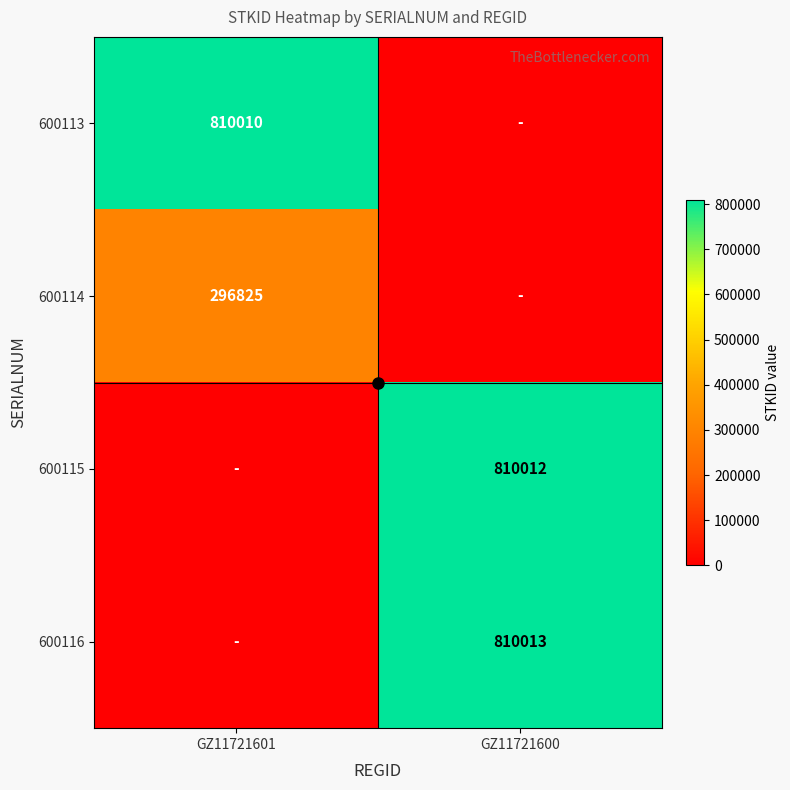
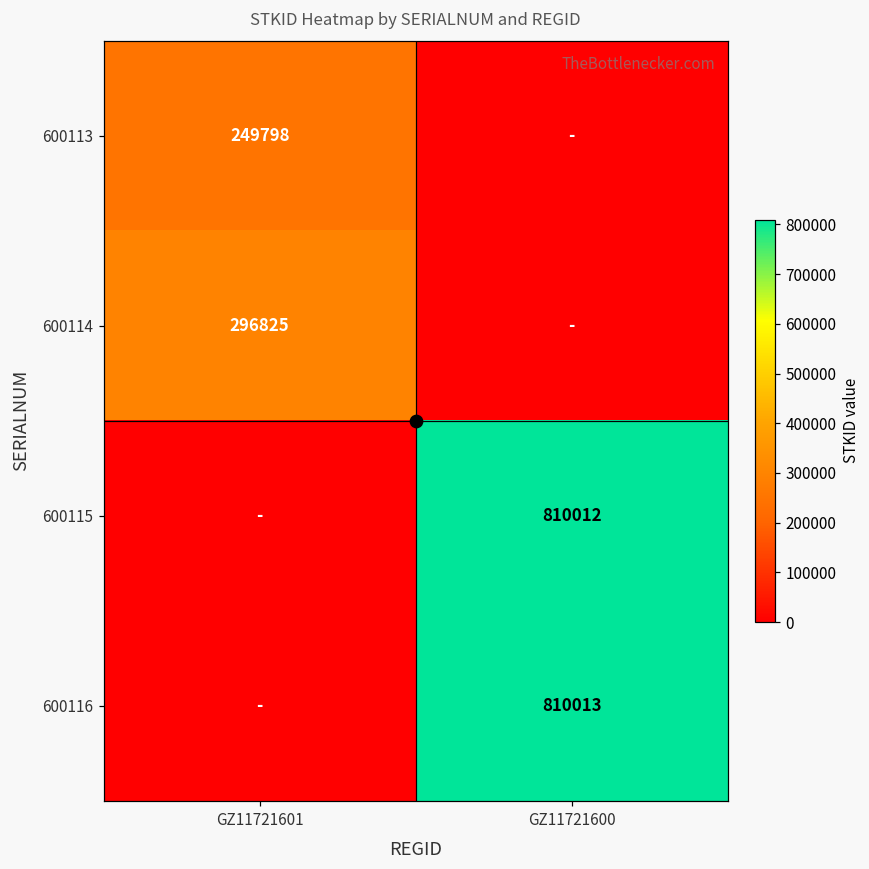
  {
    "600113": {
-     "GZ11721601": 810010
+     "GZ11721601": 249798
    },
    "600114": {
      "GZ11721601": 296825
    },
    "600115": {
      "GZ11721600": 810012
    },
    "600116": {
      "GZ11721600": 810013
    }
  }
